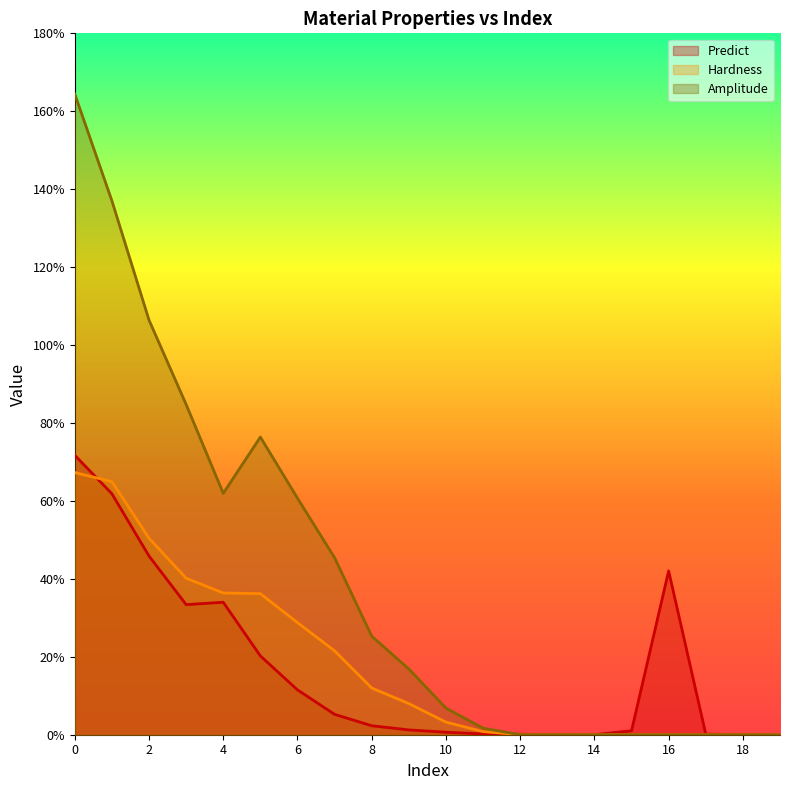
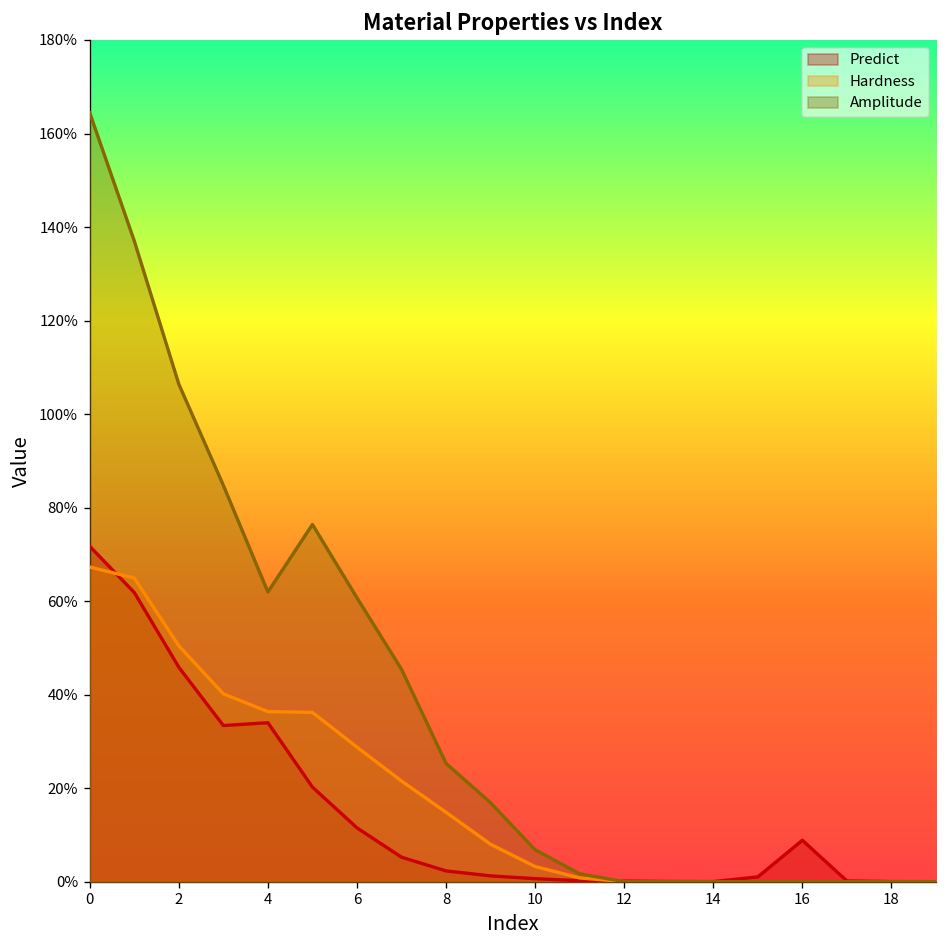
  {
    "Predict": {
      "0": "72%",
      "2": "46%",
      "4": "34%",
      "6": "12%",
      "8": "2%",
      "10": "1%",
-     "16": "42%"
+     "16": "9%"
    },
    "Hardness": {
      "0": "67%",
      "2": "50%",
      "4": "36%",
      "6": "29%",
-     "8": "12%",
+     "8": "15%",
      "10": "3%"
    },
    "Amplitude": {
      "0": "164%",
      "2": "106%",
      "4": "62%",
      "6": "61%",
      "8": "25%",
      "10": "7%"
    }
  }
